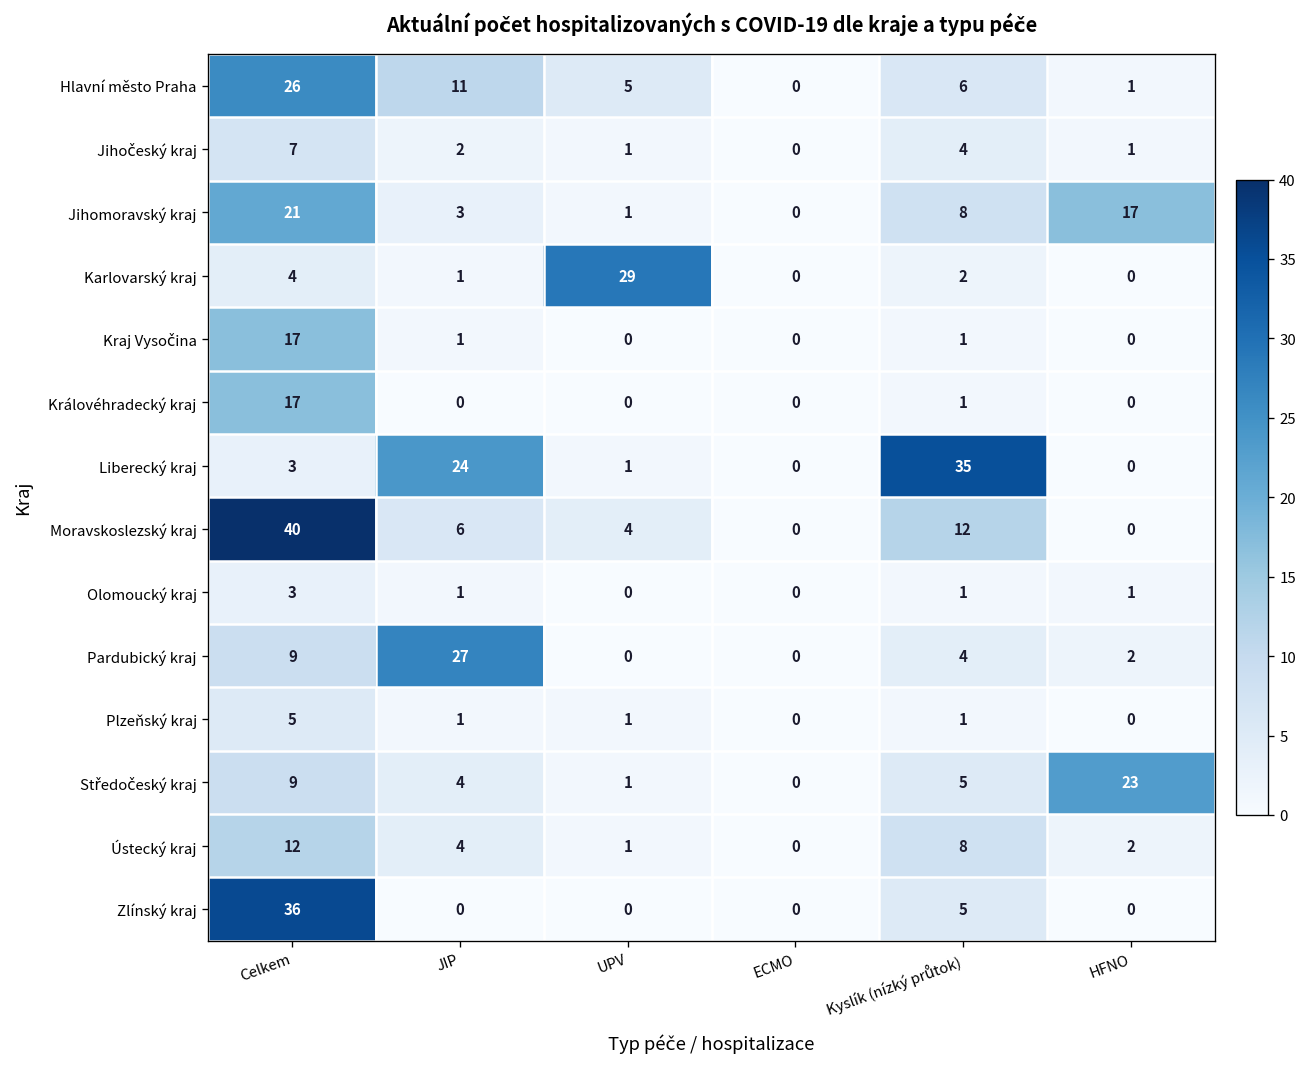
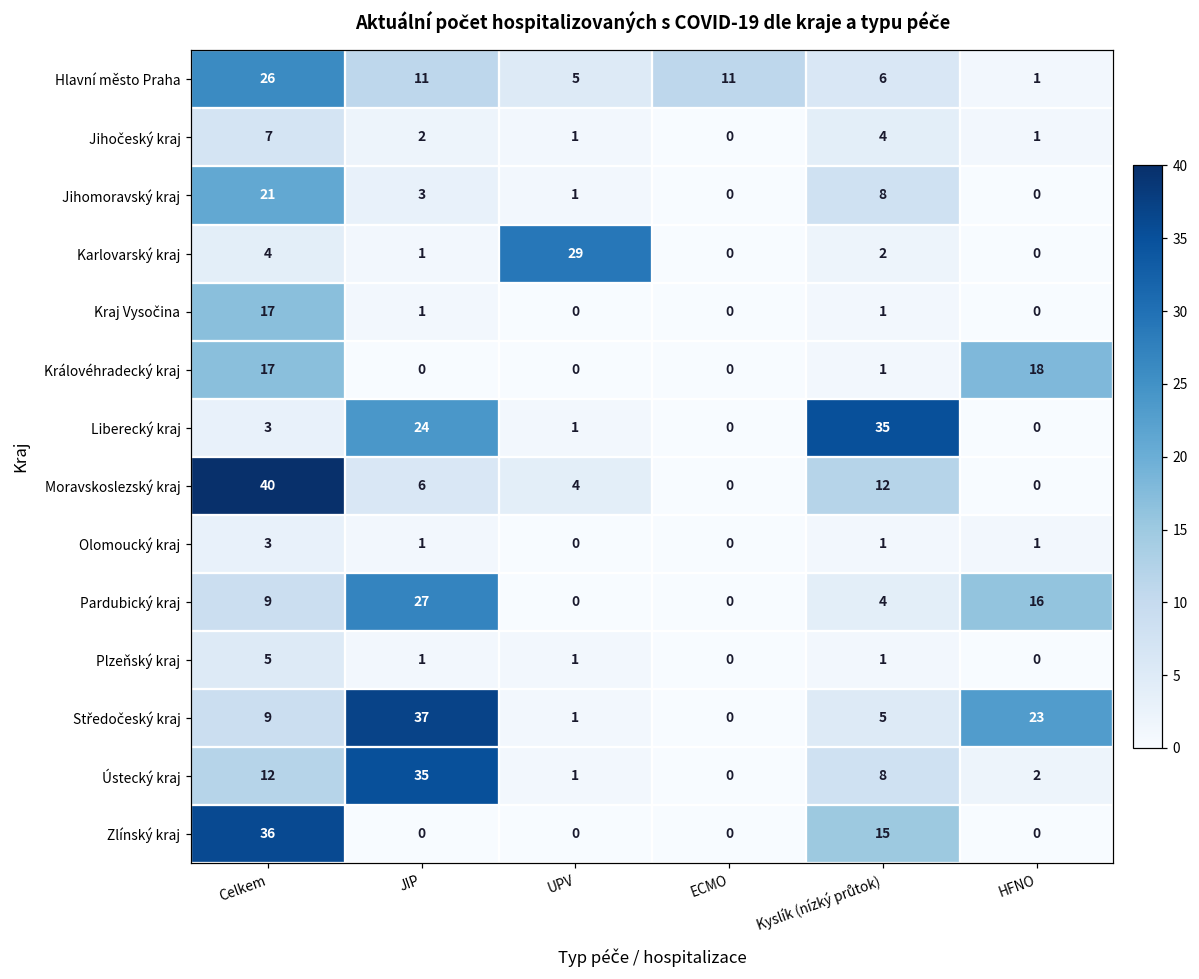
  {
    "Hlavní město Praha": {
      "Celkem": 26,
      "JIP": 11,
      "UPV": 5,
-     "ECMO": 0,
+     "ECMO": 11,
      "Kyslík (nízký průtok)": 6,
      "HFNO": 1
    },
    "Jihočeský kraj": {
      "Celkem": 7,
      "JIP": 2,
      "UPV": 1,
      "ECMO": 0,
      "Kyslík (nízký průtok)": 4,
      "HFNO": 1
    },
    "Jihomoravský kraj": {
      "Celkem": 21,
      "JIP": 3,
      "UPV": 1,
      "ECMO": 0,
      "Kyslík (nízký průtok)": 8,
-     "HFNO": 17
+     "HFNO": 0
    },
    "Karlovarský kraj": {
      "Celkem": 4,
      "JIP": 1,
      "UPV": 29,
      "ECMO": 0,
      "Kyslík (nízký průtok)": 2,
      "HFNO": 0
    },
    "Kraj Vysočina": {
      "Celkem": 17,
      "JIP": 1,
      "UPV": 0,
      "ECMO": 0,
      "Kyslík (nízký průtok)": 1,
      "HFNO": 0
    },
    "Královéhradecký kraj": {
      "Celkem": 17,
      "JIP": 0,
      "UPV": 0,
      "ECMO": 0,
      "Kyslík (nízký průtok)": 1,
-     "HFNO": 0
+     "HFNO": 18
    },
    "Liberecký kraj": {
      "Celkem": 3,
      "JIP": 24,
      "UPV": 1,
      "ECMO": 0,
      "Kyslík (nízký průtok)": 35,
      "HFNO": 0
    },
    "Moravskoslezský kraj": {
      "Celkem": 40,
      "JIP": 6,
      "UPV": 4,
      "ECMO": 0,
      "Kyslík (nízký průtok)": 12,
      "HFNO": 0
    },
    "Olomoucký kraj": {
      "Celkem": 3,
      "JIP": 1,
      "UPV": 0,
      "ECMO": 0,
      "Kyslík (nízký průtok)": 1,
      "HFNO": 1
    },
    "Pardubický kraj": {
      "Celkem": 9,
      "JIP": 27,
      "UPV": 0,
      "ECMO": 0,
      "Kyslík (nízký průtok)": 4,
-     "HFNO": 2
+     "HFNO": 16
    },
    "Plzeňský kraj": {
      "Celkem": 5,
      "JIP": 1,
      "UPV": 1,
      "ECMO": 0,
      "Kyslík (nízký průtok)": 1,
      "HFNO": 0
    },
    "Středočeský kraj": {
      "Celkem": 9,
-     "JIP": 4,
+     "JIP": 37,
      "UPV": 1,
      "ECMO": 0,
      "Kyslík (nízký průtok)": 5,
      "HFNO": 23
    },
    "Ústecký kraj": {
      "Celkem": 12,
-     "JIP": 4,
+     "JIP": 35,
      "UPV": 1,
      "ECMO": 0,
      "Kyslík (nízký průtok)": 8,
      "HFNO": 2
    },
    "Zlínský kraj": {
      "Celkem": 36,
      "JIP": 0,
      "UPV": 0,
      "ECMO": 0,
-     "Kyslík (nízký průtok)": 5,
+     "Kyslík (nízký průtok)": 15,
      "HFNO": 0
    }
  }
